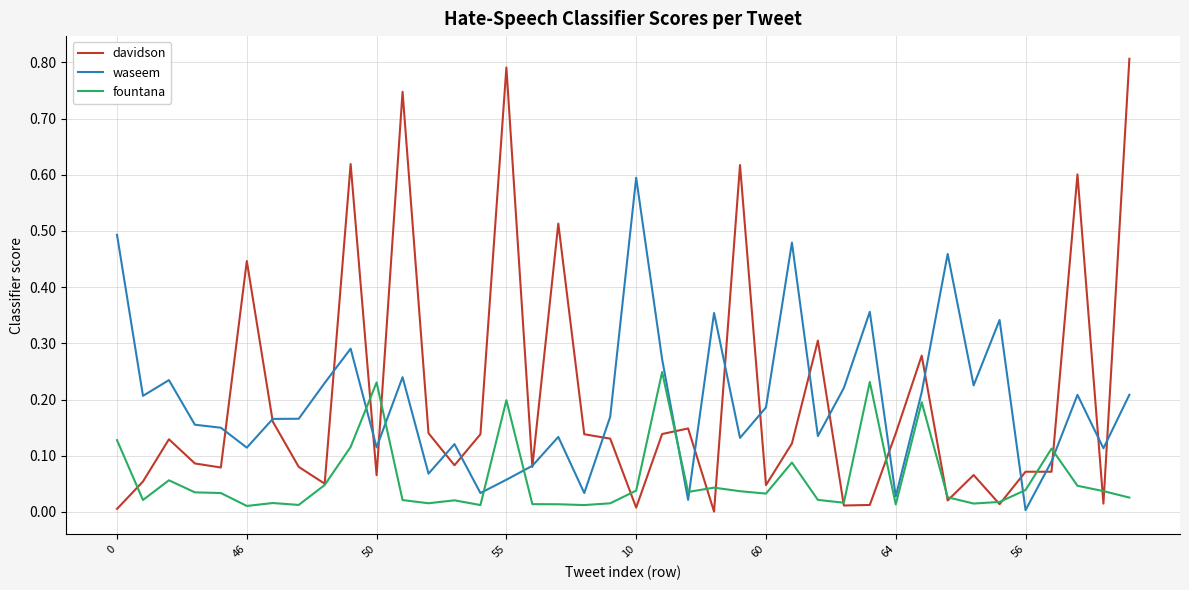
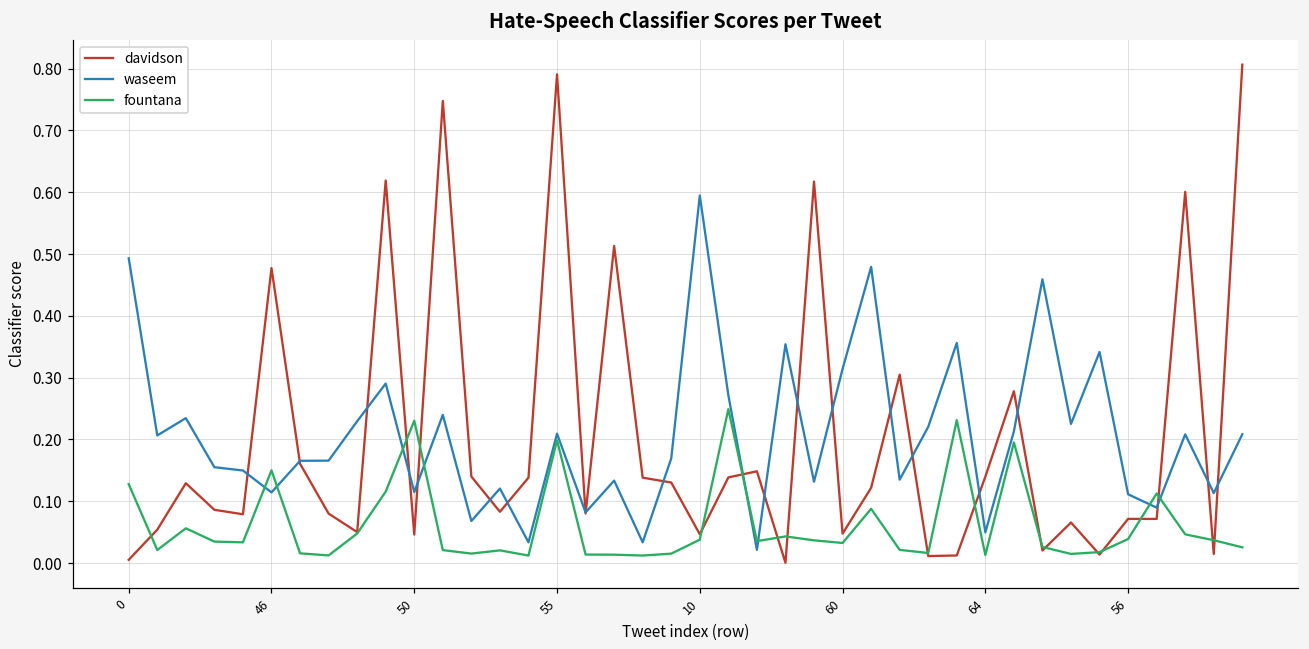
  {
    "davidson": {
      "0": 0.01,
-     "46": 0.45,
-     "50": 0.07,
+     "46": 0.48,
+     "50": 0.05,
      "55": 0.79,
-     "10": 0.01,
+     "10": 0.05,
      "60": 0.05,
      "64": 0.14,
      "56": 0.07
    },
    "waseem": {
      "0": 0.49,
      "46": 0.11,
      "50": 0.11,
-     "55": 0.06,
+     "55": 0.21,
      "10": 0.59,
-     "60": 0.19,
-     "64": 0.03,
-     "56": 0.00
+     "60": 0.31,
+     "64": 0.05,
+     "56": 0.11
    },
    "fountana": {
      "0": 0.13,
-     "46": 0.01,
+     "46": 0.15,
      "50": 0.23,
      "55": 0.20,
      "10": 0.04,
      "60": 0.03,
      "64": 0.01,
      "56": 0.04
    }
  }
